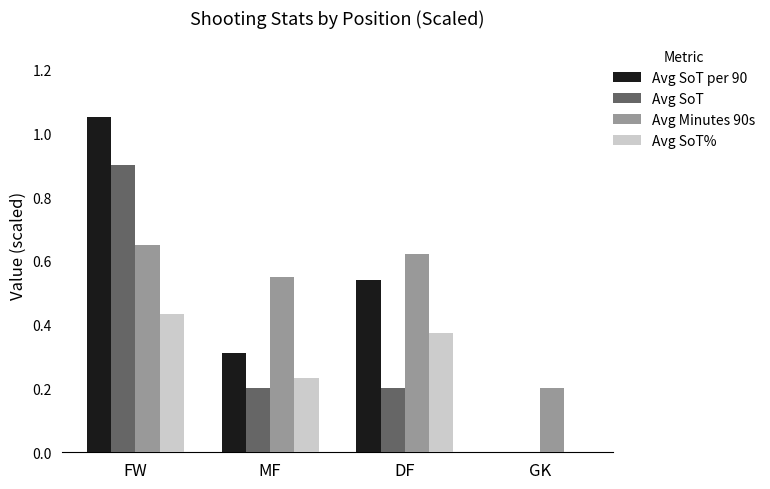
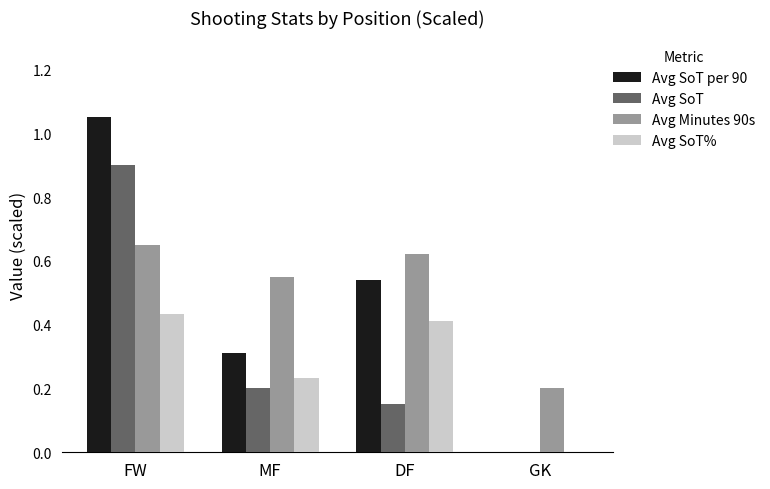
  {
    "Avg SoT per 90": {
      "FW": 1.05,
      "MF": 0.31,
      "DF": 0.54,
      "GK": 0.00
    },
    "Avg SoT": {
      "FW": 0.90,
      "MF": 0.20,
-     "DF": 0.20,
+     "DF": 0.15,
      "GK": 0.00
    },
    "Avg Minutes 90s": {
      "FW": 0.65,
      "MF": 0.55,
      "DF": 0.62,
      "GK": 0.20
    },
    "Avg SoT%": {
      "FW": 0.44,
      "MF": 0.23,
-     "DF": 0.38,
+     "DF": 0.41,
      "GK": 0.00
    }
  }
